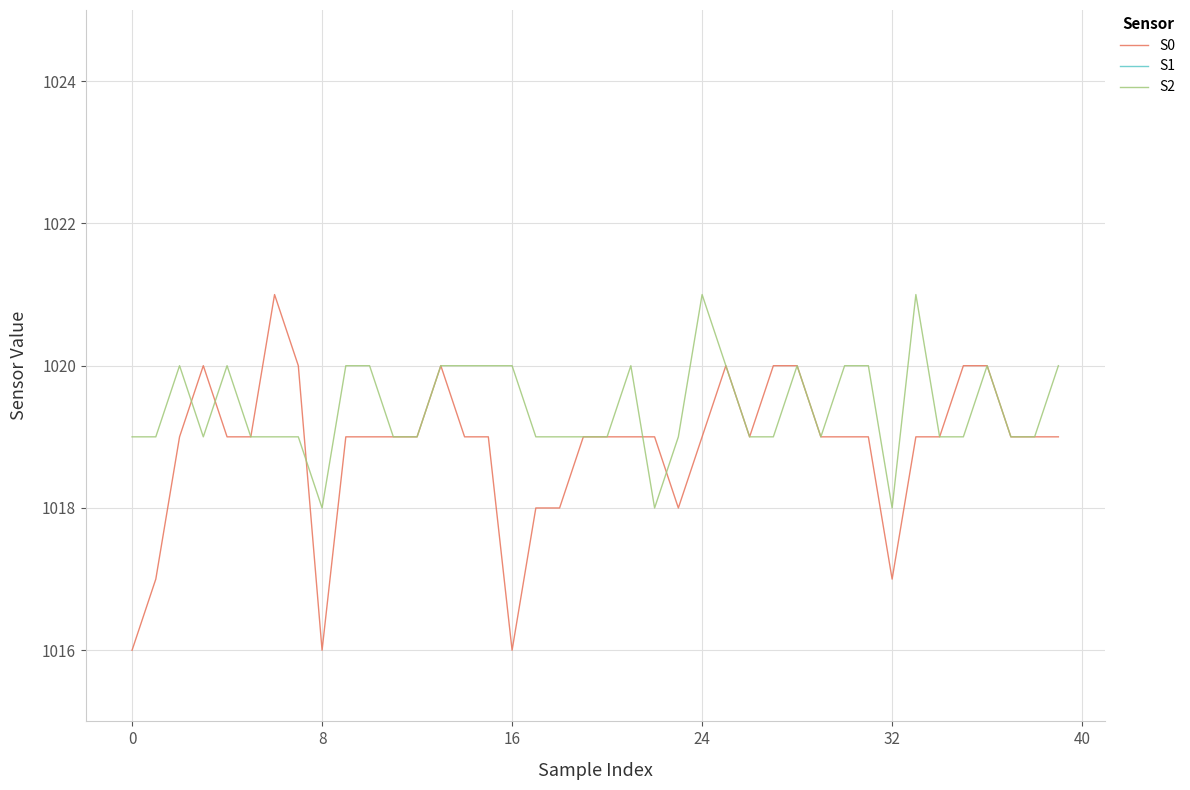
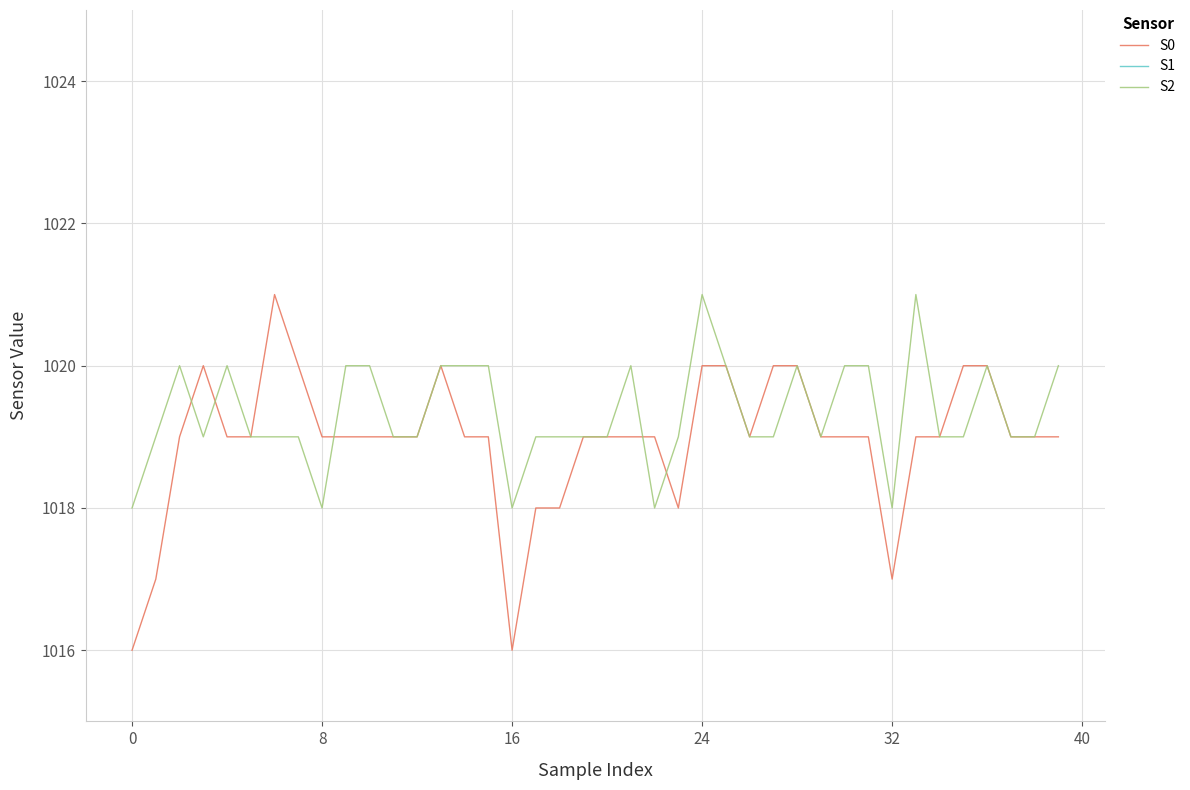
  {
    "S0": {
      "0": 1016,
-     "8": 1016,
+     "8": 1019,
      "16": 1016,
-     "24": 1019,
+     "24": 1020,
      "32": 1017
    },
    "S2": {
-     "0": 1019,
+     "0": 1018,
      "8": 1018,
-     "16": 1020,
+     "16": 1018,
      "24": 1021,
      "32": 1018
    }
  }
